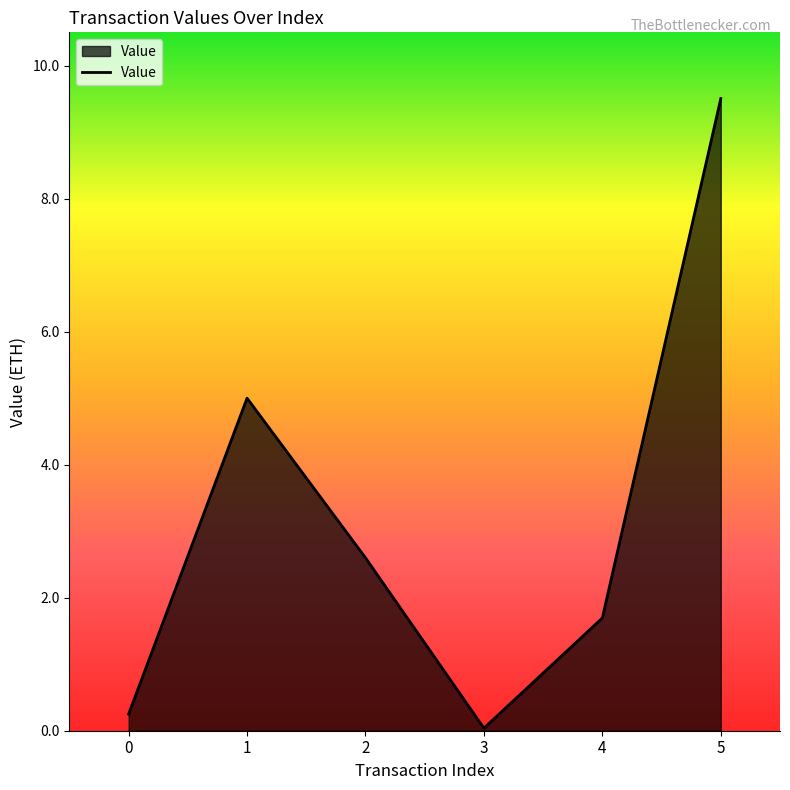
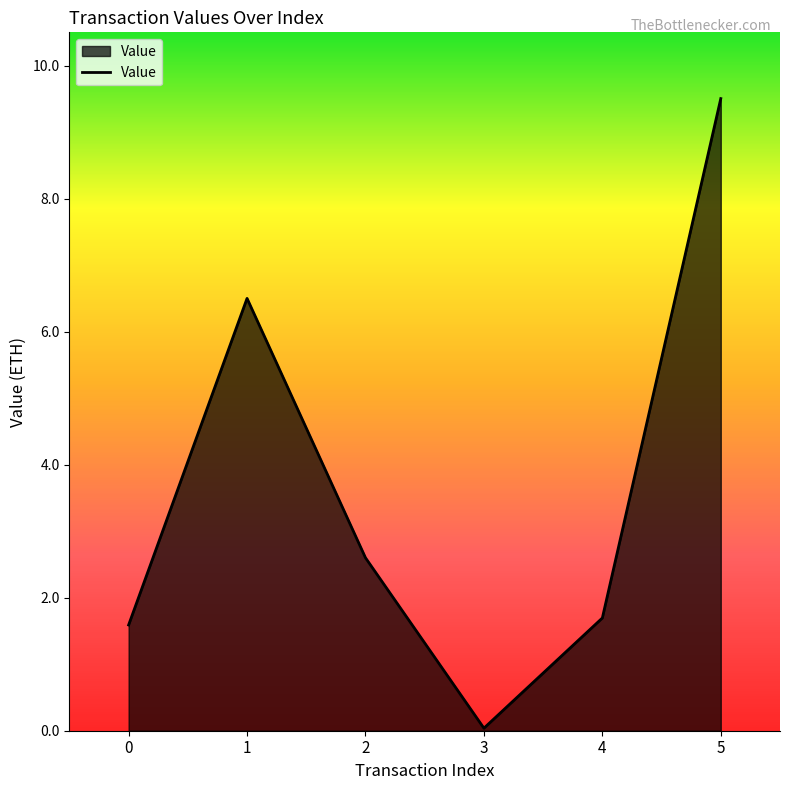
  {
-   "0": 0.3,
-   "1": 5.0,
+   "0": 1.6,
+   "1": 6.5,
    "2": 2.6,
    "3": 0.0,
    "4": 1.7,
    "5": 9.5
  }
